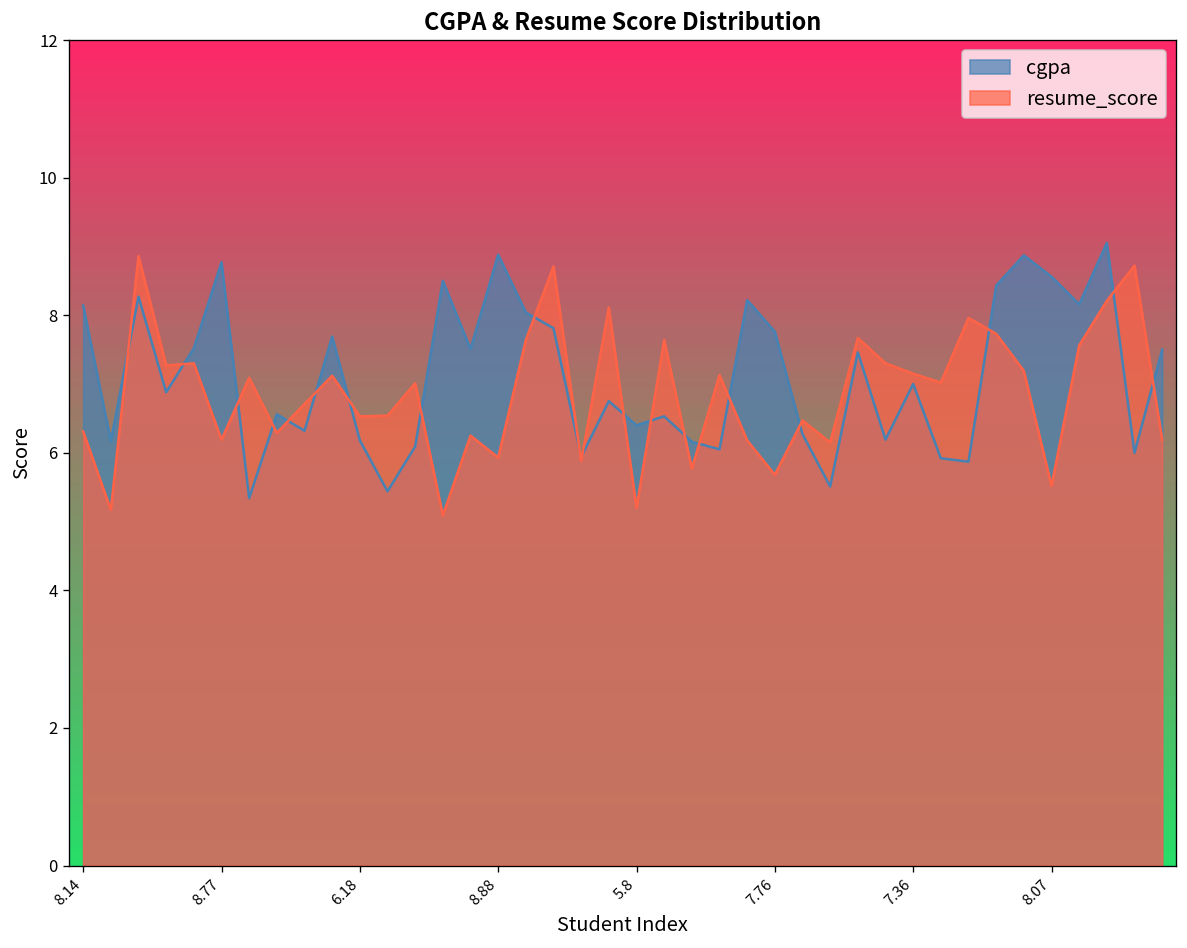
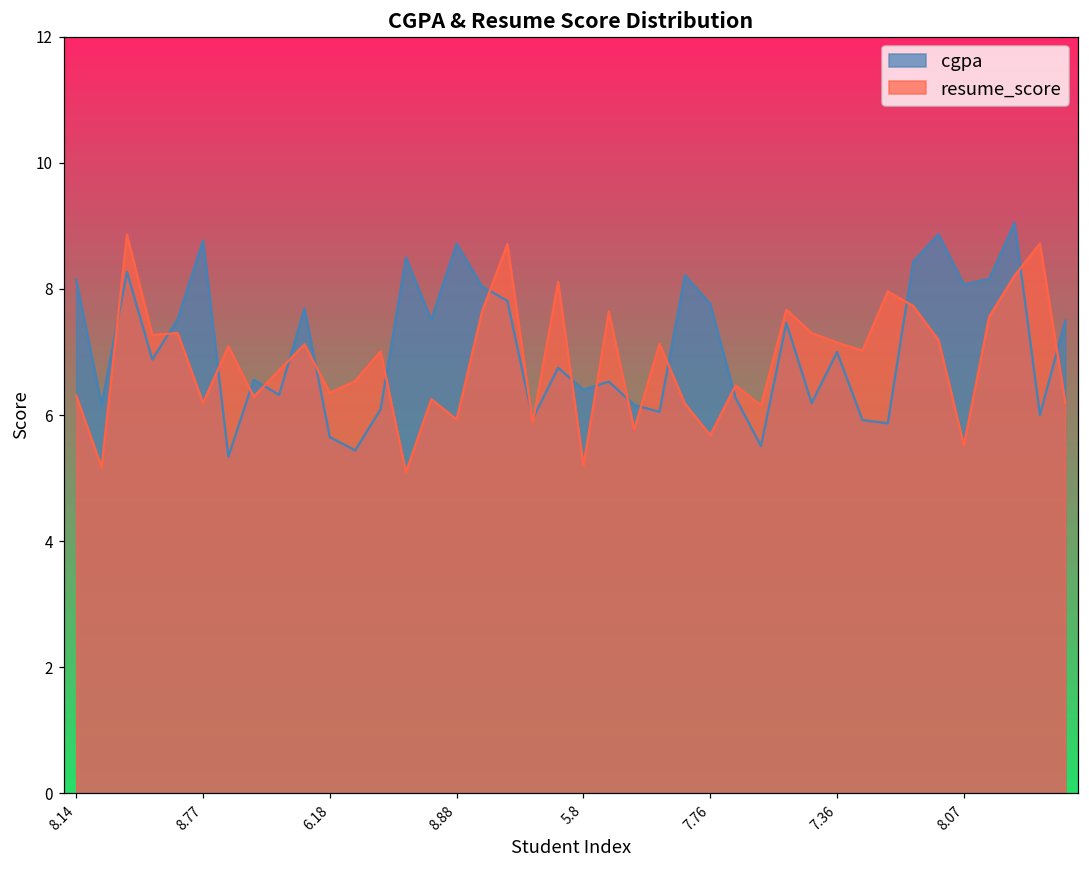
  {
    "cgpa": {
      "8.14": 8.1,
      "8.77": 8.8,
-     "6.18": 6.2,
-     "8.88": 8.9,
+     "6.18": 5.7,
+     "8.88": 8.7,
      "5.8": 6.4,
      "7.76": 7.8,
      "7.36": 7.0,
-     "8.07": 8.6
+     "8.07": 8.1
    },
    "resume_score": {
      "8.14": 6.3,
      "8.77": 6.2,
-     "6.18": 6.5,
+     "6.18": 6.4,
      "8.88": 5.9,
      "5.8": 5.2,
      "7.76": 5.7,
      "7.36": 7.2,
      "8.07": 5.5
    }
  }
